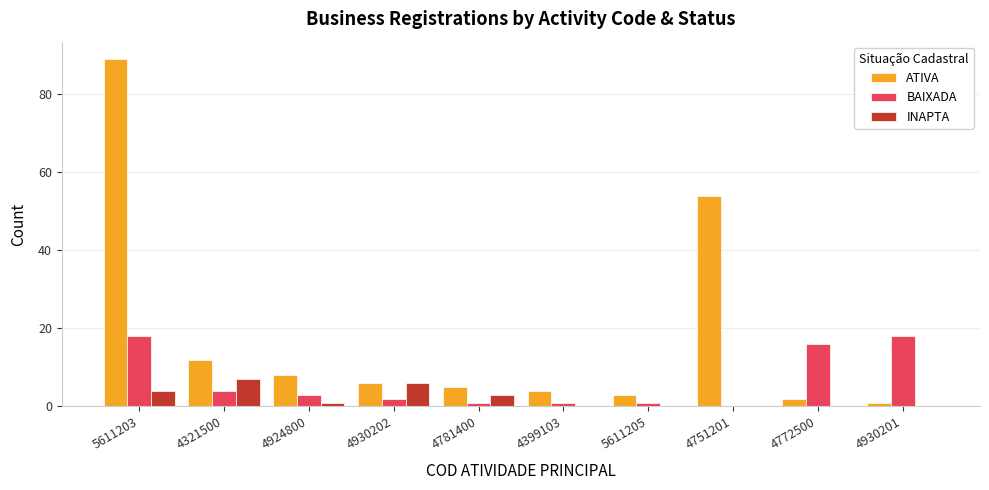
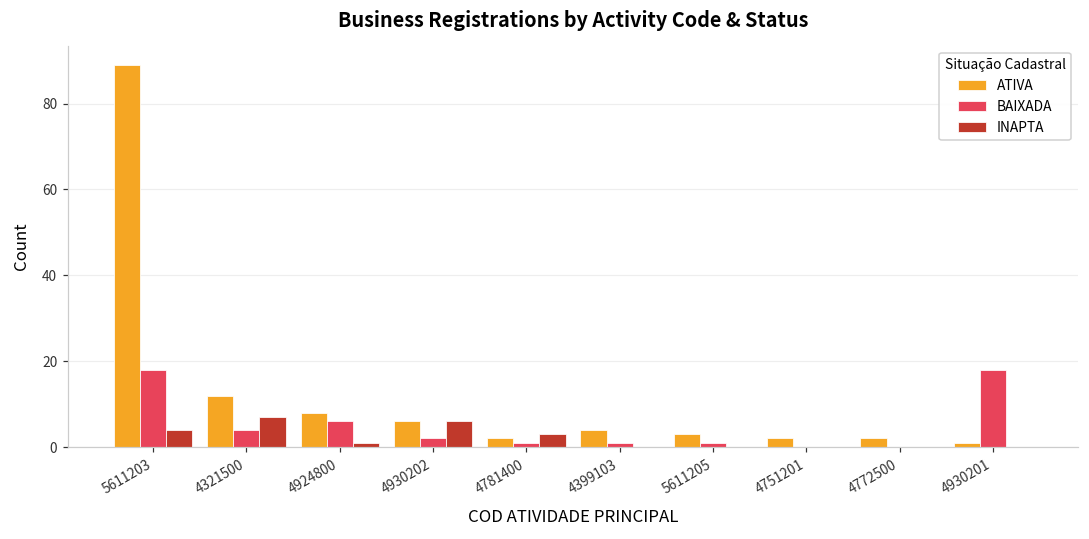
  {
    "ATIVA": {
      "5611203": 89,
      "4321500": 12,
      "4924800": 8,
      "4930202": 6,
-     "4781400": 5,
+     "4781400": 2,
      "4399103": 4,
      "5611205": 3,
-     "4751201": 54,
+     "4751201": 2,
      "4772500": 2,
      "4930201": 1
    },
    "BAIXADA": {
      "5611203": 18,
      "4321500": 4,
-     "4924800": 3,
+     "4924800": 6,
      "4930202": 2,
      "4781400": 1,
      "4399103": 1,
      "5611205": 1,
      "4751201": 0,
-     "4772500": 16,
+     "4772500": 0,
      "4930201": 18
    },
    "INAPTA": {
      "5611203": 4,
      "4321500": 7,
      "4924800": 1,
      "4930202": 6,
      "4781400": 3,
      "4399103": 0,
      "5611205": 0,
      "4751201": 0,
      "4772500": 0,
      "4930201": 0
    }
  }
